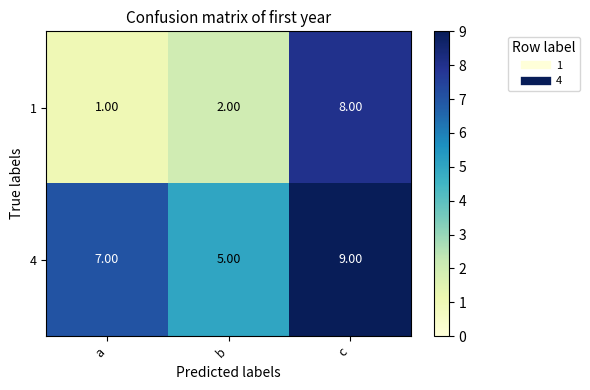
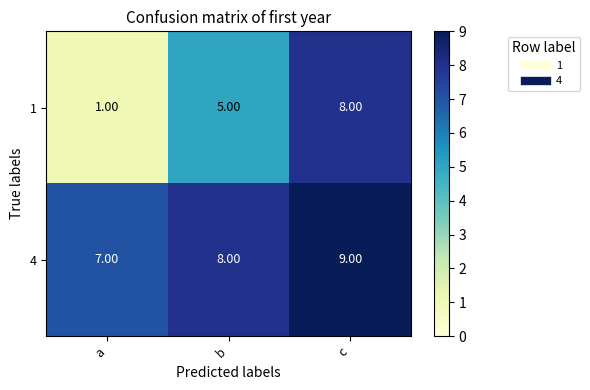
  {
    "1": {
      "a": 1.00,
-     "b": 2.00,
+     "b": 5.00,
      "c": 8.00
    },
    "4": {
      "a": 7.00,
-     "b": 5.00,
+     "b": 8.00,
      "c": 9.00
    }
  }
